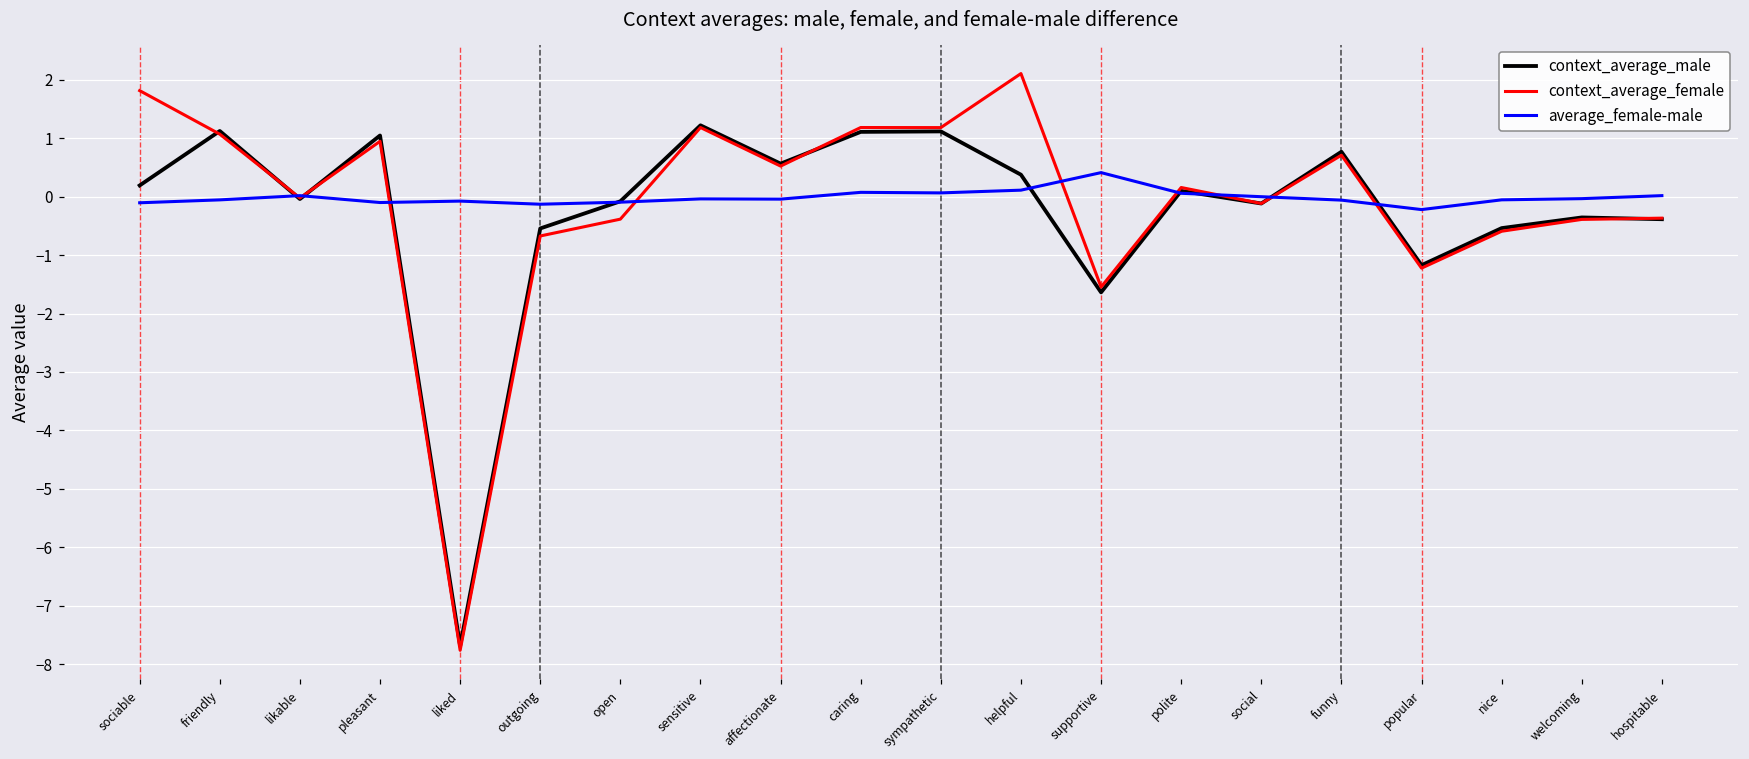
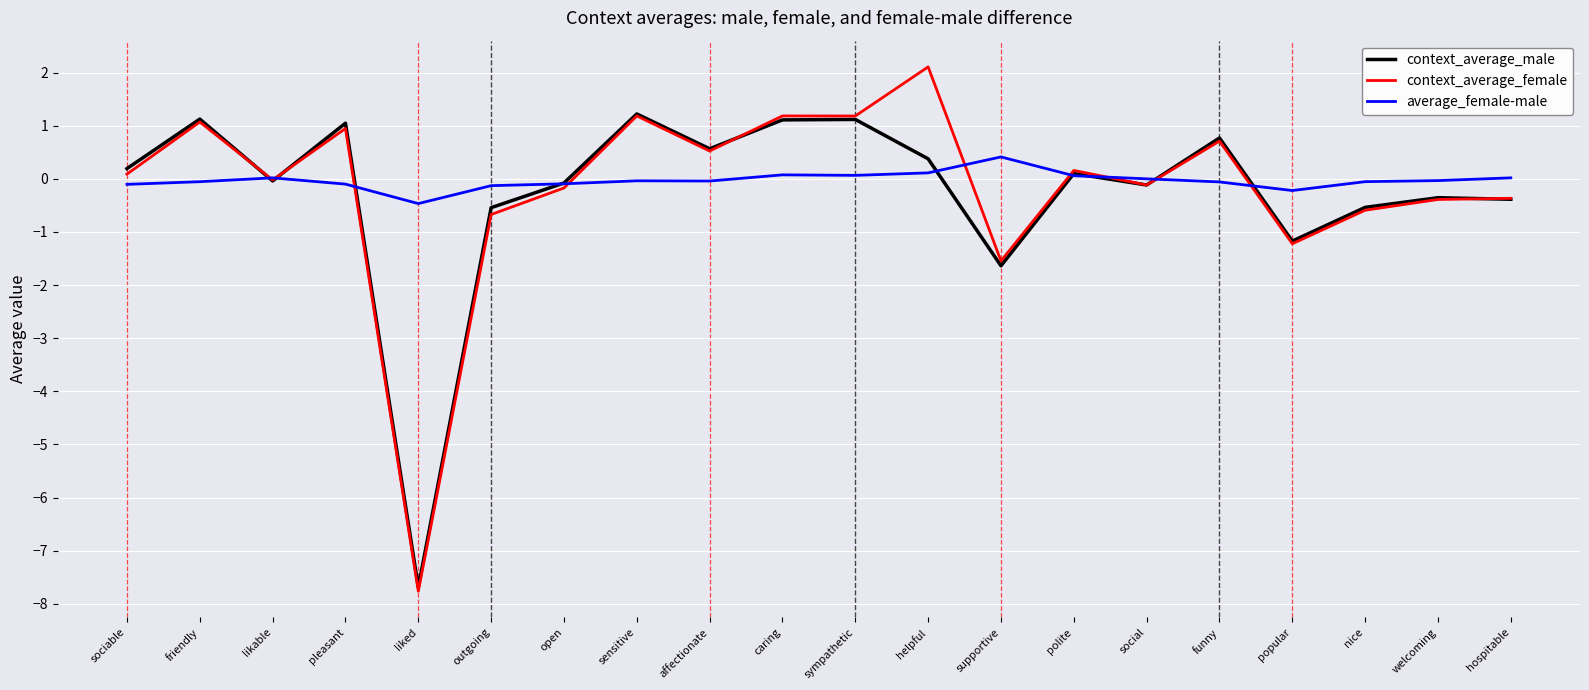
  {
    "context_average_male": {
      "sociable": 0.2,
      "friendly": 1.1,
      "pleasant": 1.0,
      "liked": -7.7,
      "outgoing": -0.5,
      "caring": 1.1,
      "sympathetic": 1.1,
      "helpful": 0.4,
      "supportive": -1.6,
      "funny": 0.8,
      "popular": -1.2,
      "nice": -0.5
    },
    "context_average_female": {
-     "sociable": 1.8,
+     "sociable": 0.1,
      "friendly": 1.1,
      "pleasant": 0.9,
      "liked": -7.8,
      "outgoing": -0.7,
-     "open": -0.4,
+     "open": -0.2,
      "caring": 1.2,
      "sympathetic": 1.2,
      "helpful": 2.1,
      "supportive": -1.5,
      "polite": 0.2,
      "funny": 0.7,
      "popular": -1.2,
      "nice": -0.6
    },
    "average_female-male": {
      "sociable": -0.1,
      "friendly": -0.1,
      "pleasant": -0.1,
-     "liked": -0.1,
+     "liked": -0.5,
      "outgoing": -0.1,
      "sensitive": 0.0,
      "affectionate": 0.0,
      "caring": 0.1,
      "sympathetic": 0.1,
      "helpful": 0.1,
      "supportive": 0.4,
      "social": 0.0,
      "funny": -0.1,
      "popular": -0.2,
      "nice": -0.1,
      "welcoming": 0.0,
      "hospitable": 0.0
    }
  }
